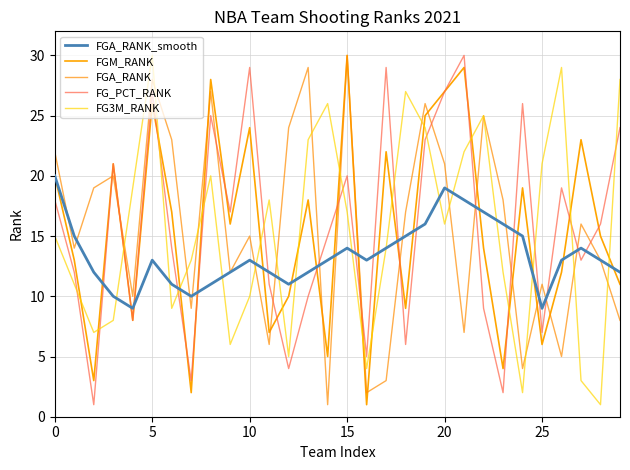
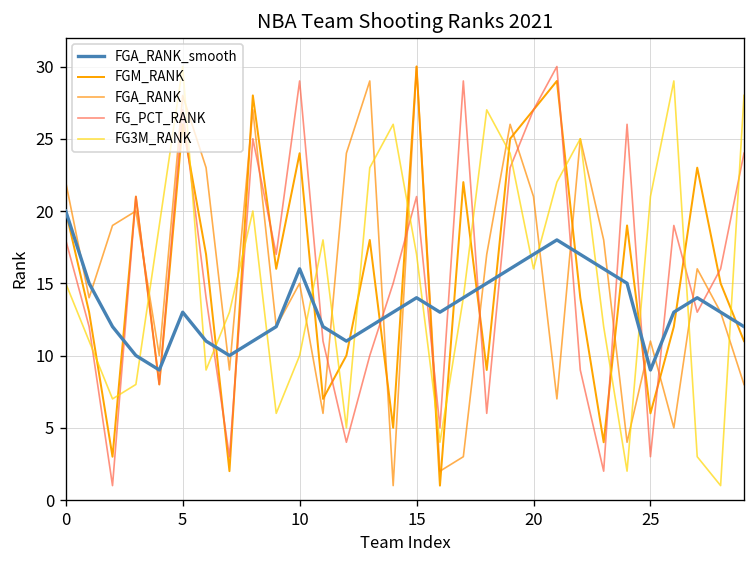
  {
    "FGA_RANK_smooth": {
      "5": 13,
-     "10": 13,
+     "10": 16,
      "15": 14,
-     "20": 19,
+     "20": 17,
      "25": 9
    },
    "FG_PCT_RANK": {
      "0": 18,
      "10": 29,
-     "15": 20,
-     "25": 7
+     "15": 21,
+     "25": 3
    }
  }
